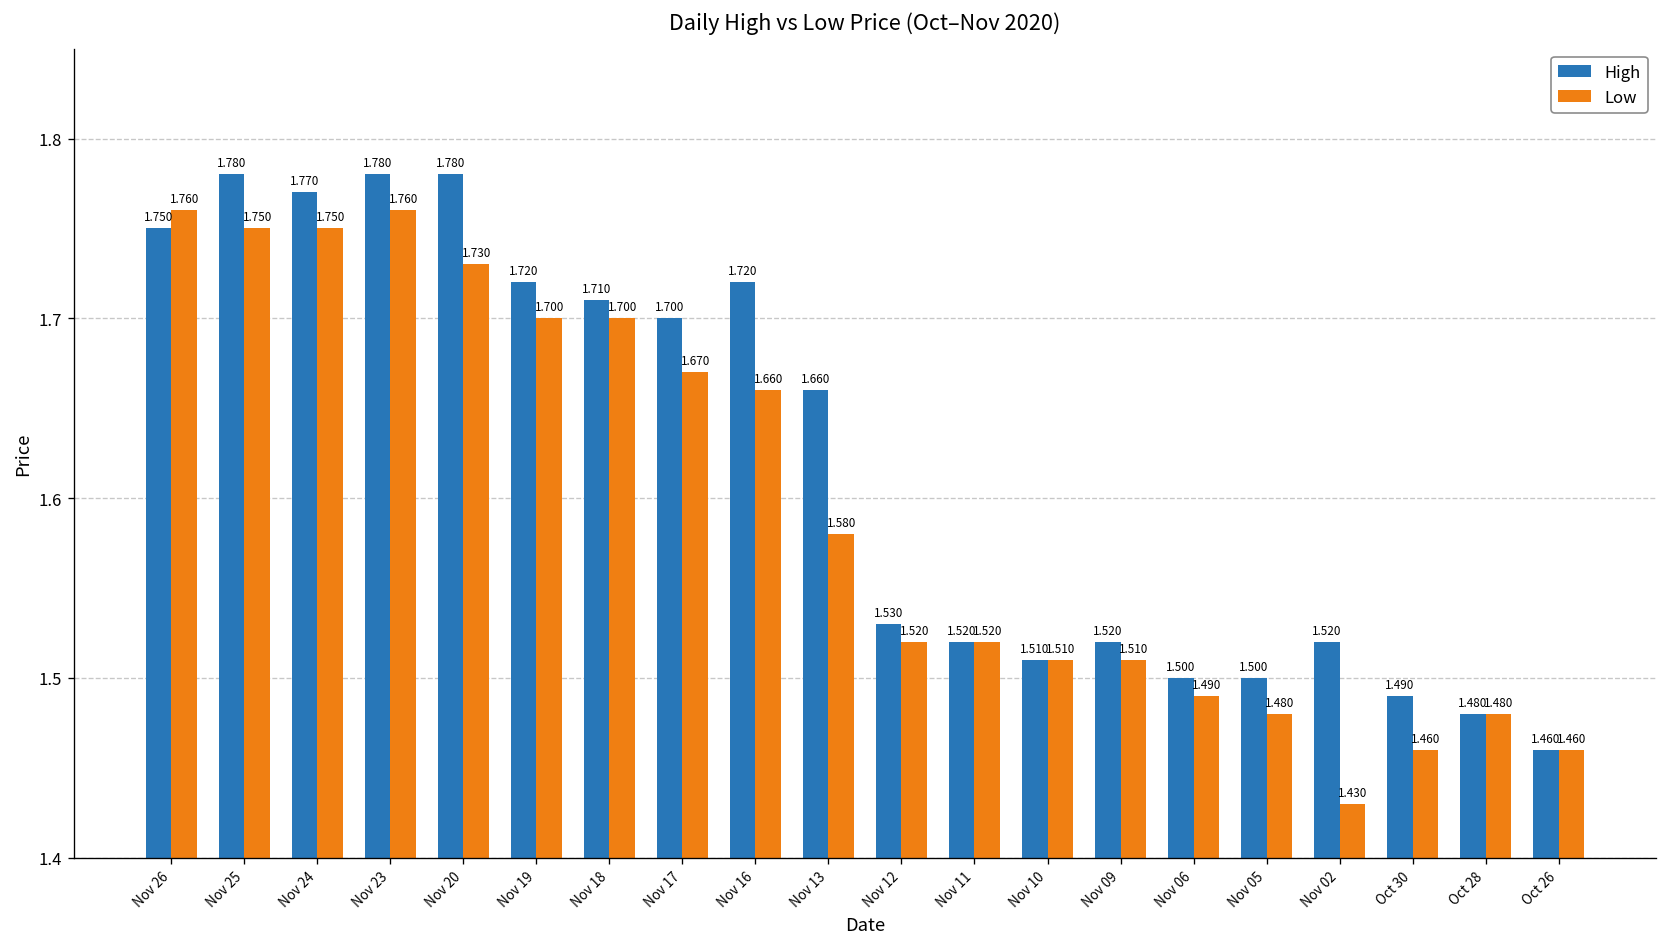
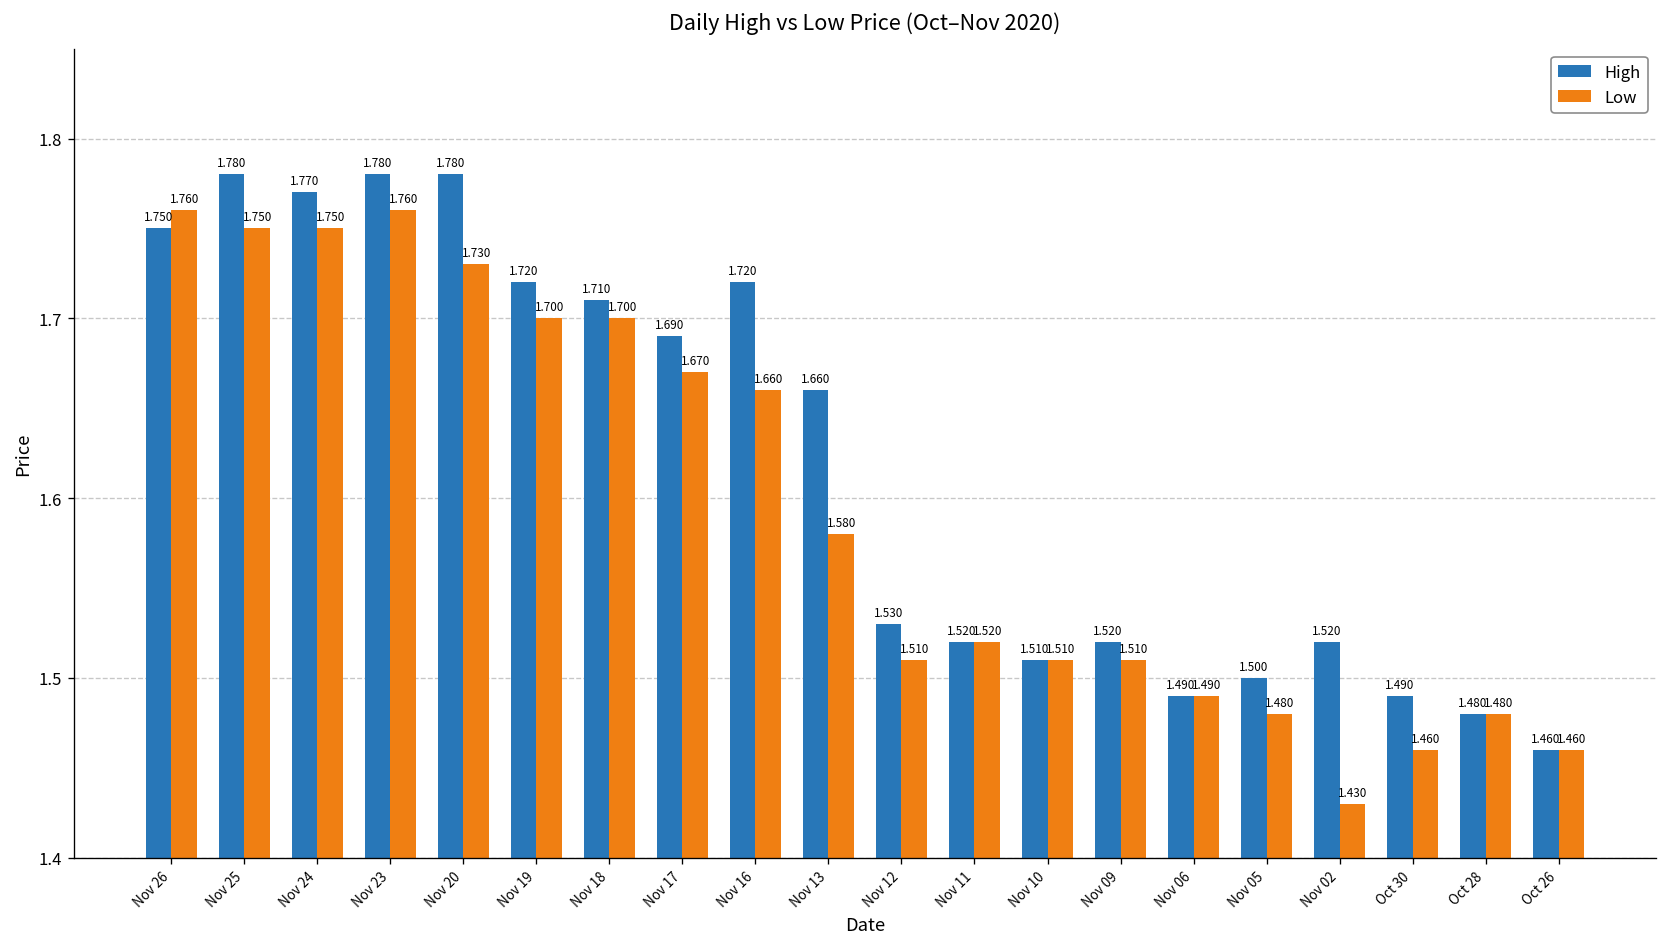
  {
    "High": {
      "Nov 26": 1.750,
      "Nov 25": 1.780,
      "Nov 24": 1.770,
      "Nov 23": 1.780,
      "Nov 20": 1.780,
      "Nov 19": 1.720,
      "Nov 18": 1.710,
-     "Nov 17": 1.700,
+     "Nov 17": 1.690,
      "Nov 16": 1.720,
      "Nov 13": 1.660,
      "Nov 12": 1.530,
      "Nov 11": 1.520,
      "Nov 10": 1.510,
      "Nov 09": 1.520,
-     "Nov 06": 1.500,
+     "Nov 06": 1.490,
      "Nov 05": 1.500,
      "Nov 02": 1.520,
      "Oct 30": 1.490,
      "Oct 28": 1.480,
      "Oct 26": 1.460
    },
    "Low": {
      "Nov 26": 1.760,
      "Nov 25": 1.750,
      "Nov 24": 1.750,
      "Nov 23": 1.760,
      "Nov 20": 1.730,
      "Nov 19": 1.700,
      "Nov 18": 1.700,
      "Nov 17": 1.670,
      "Nov 16": 1.660,
      "Nov 13": 1.580,
-     "Nov 12": 1.520,
+     "Nov 12": 1.510,
      "Nov 11": 1.520,
      "Nov 10": 1.510,
      "Nov 09": 1.510,
      "Nov 06": 1.490,
      "Nov 05": 1.480,
      "Nov 02": 1.430,
      "Oct 30": 1.460,
      "Oct 28": 1.480,
      "Oct 26": 1.460
    }
  }
